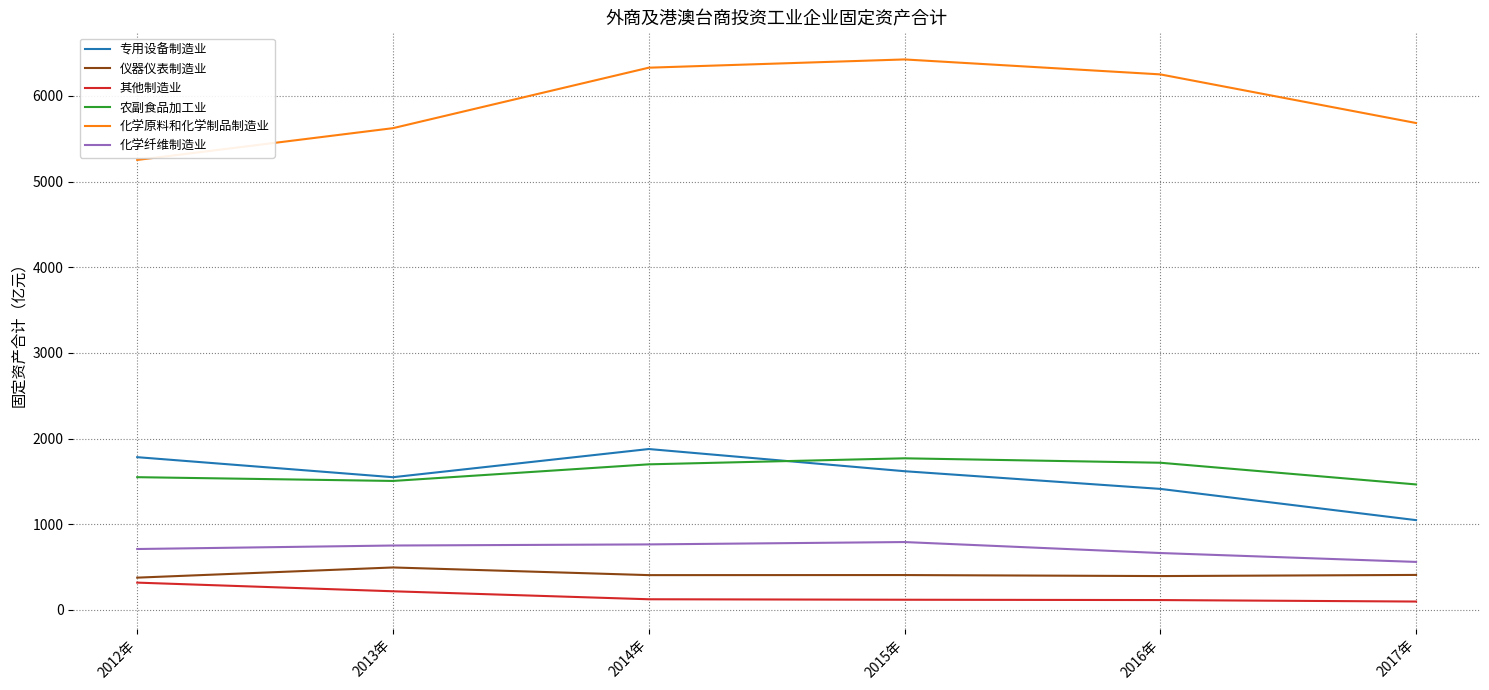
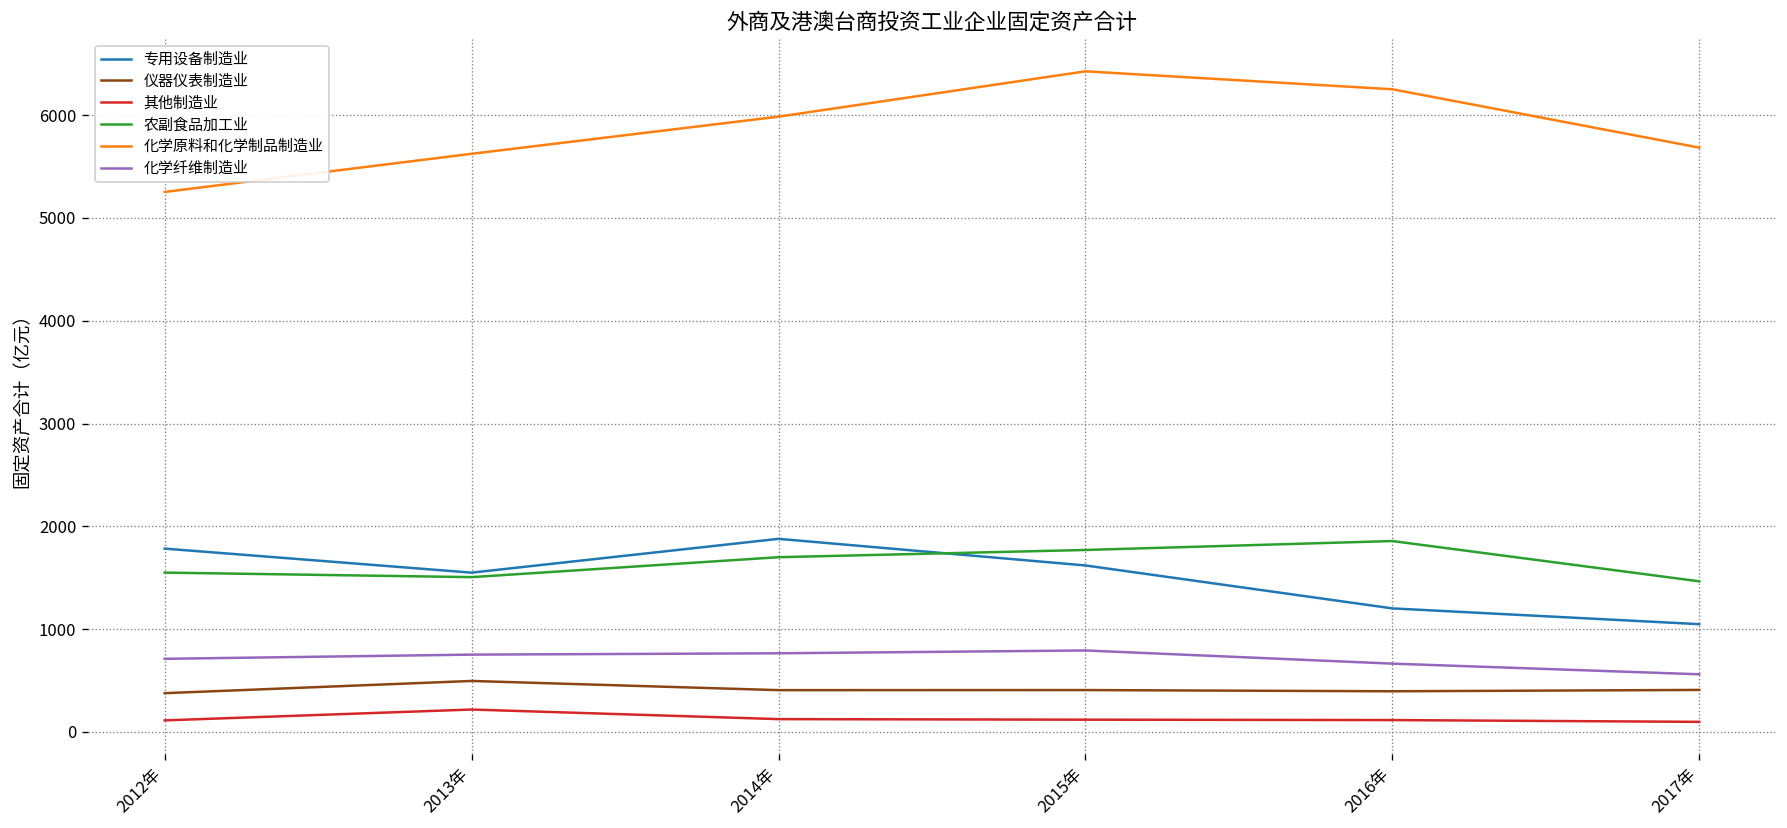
  {
    "专用设备制造业": {
      "2012年": 1800,
      "2013年": 1500,
      "2014年": 1900,
      "2015年": 1600,
-     "2016年": 1400,
+     "2016年": 1200,
      "2017年": 1000
    },
    "仪器仪表制造业": {
      "2012年": 400,
      "2013年": 500,
      "2014年": 400,
      "2015年": 400,
      "2016年": 400,
      "2017年": 400
    },
    "其他制造业": {
-     "2012年": 300,
+     "2012年": 100,
      "2013年": 200,
      "2014年": 100,
      "2015年": 100,
      "2016年": 100,
      "2017年": 100
    },
    "农副食品加工业": {
      "2012年": 1600,
      "2013年": 1500,
      "2014年": 1700,
      "2015年": 1800,
-     "2016年": 1700,
+     "2016年": 1900,
      "2017年": 1500
    },
    "化学原料和化学制品制造业": {
      "2012年": 5300,
      "2013年": 5600,
-     "2014年": 6300,
+     "2014年": 6000,
      "2015年": 6400,
      "2016年": 6300,
      "2017年": 5700
    },
    "化学纤维制造业": {
      "2012年": 700,
      "2013年": 800,
      "2014年": 800,
      "2015年": 800,
      "2016年": 700,
      "2017年": 600
    }
  }
